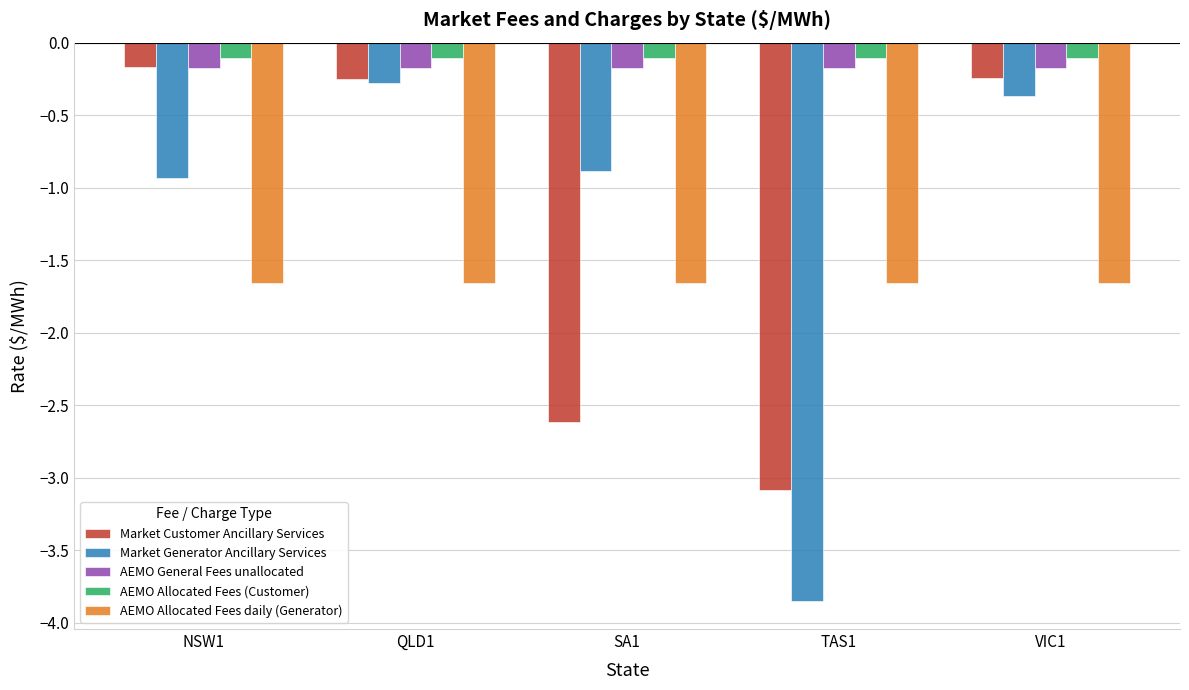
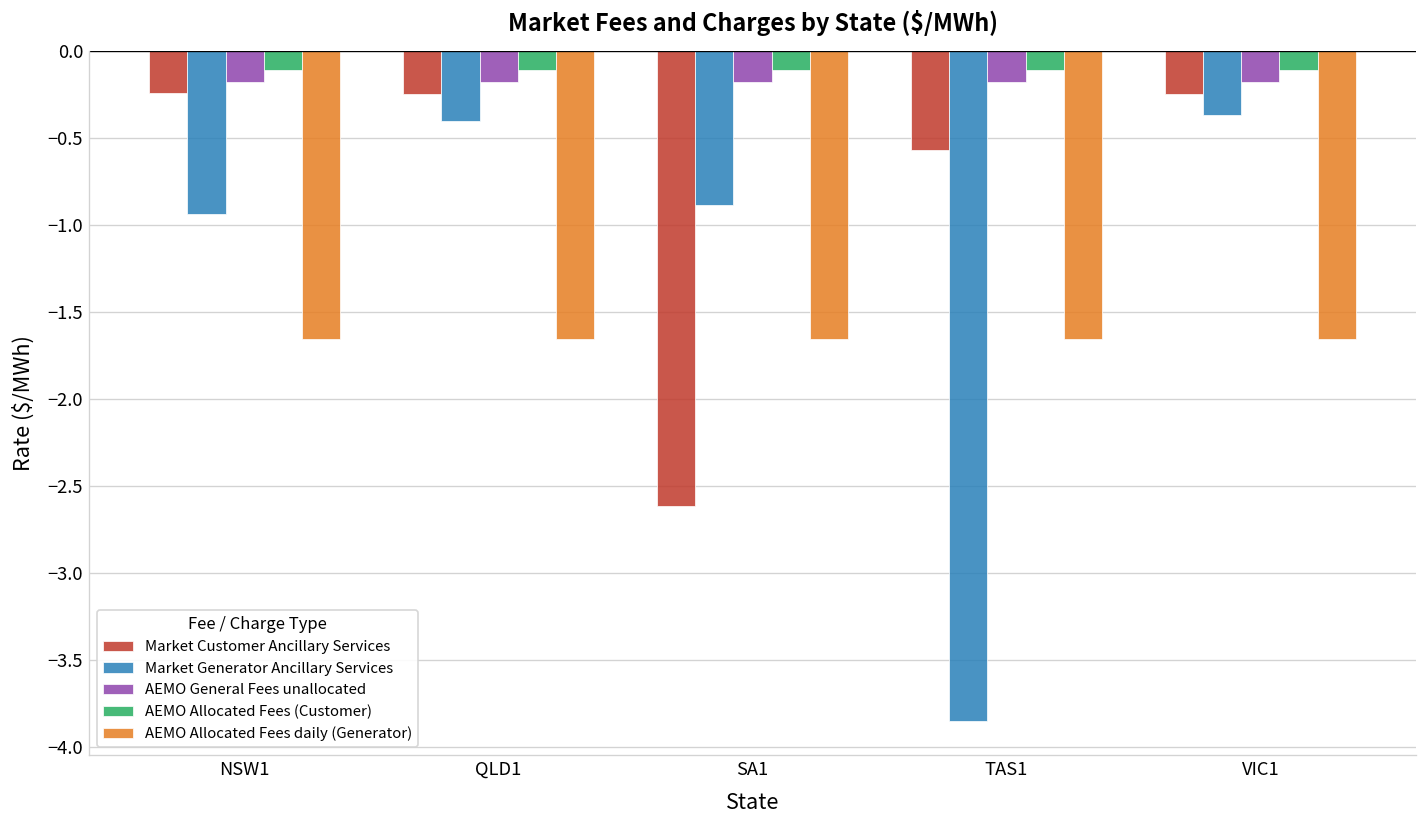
  {
    "Market Customer Ancillary Services": {
-     "NSW1": -0.17,
+     "NSW1": -0.24,
      "QLD1": -0.25,
      "SA1": -2.62,
-     "TAS1": -3.09,
+     "TAS1": -0.57,
      "VIC1": -0.24
    },
    "Market Generator Ancillary Services": {
      "NSW1": -0.93,
-     "QLD1": -0.28,
+     "QLD1": -0.40,
      "SA1": -0.89,
      "TAS1": -3.85,
      "VIC1": -0.36
    },
    "AEMO General Fees unallocated": {
      "NSW1": -0.17,
      "QLD1": -0.17,
      "SA1": -0.17,
      "TAS1": -0.17,
      "VIC1": -0.17
    },
    "AEMO Allocated Fees (Customer)": {
      "NSW1": -0.11,
      "QLD1": -0.11,
      "SA1": -0.11,
      "TAS1": -0.11,
      "VIC1": -0.11
    },
    "AEMO Allocated Fees daily (Generator)": {
      "NSW1": -1.65,
      "QLD1": -1.65,
      "SA1": -1.65,
      "TAS1": -1.65,
      "VIC1": -1.65
    }
  }
